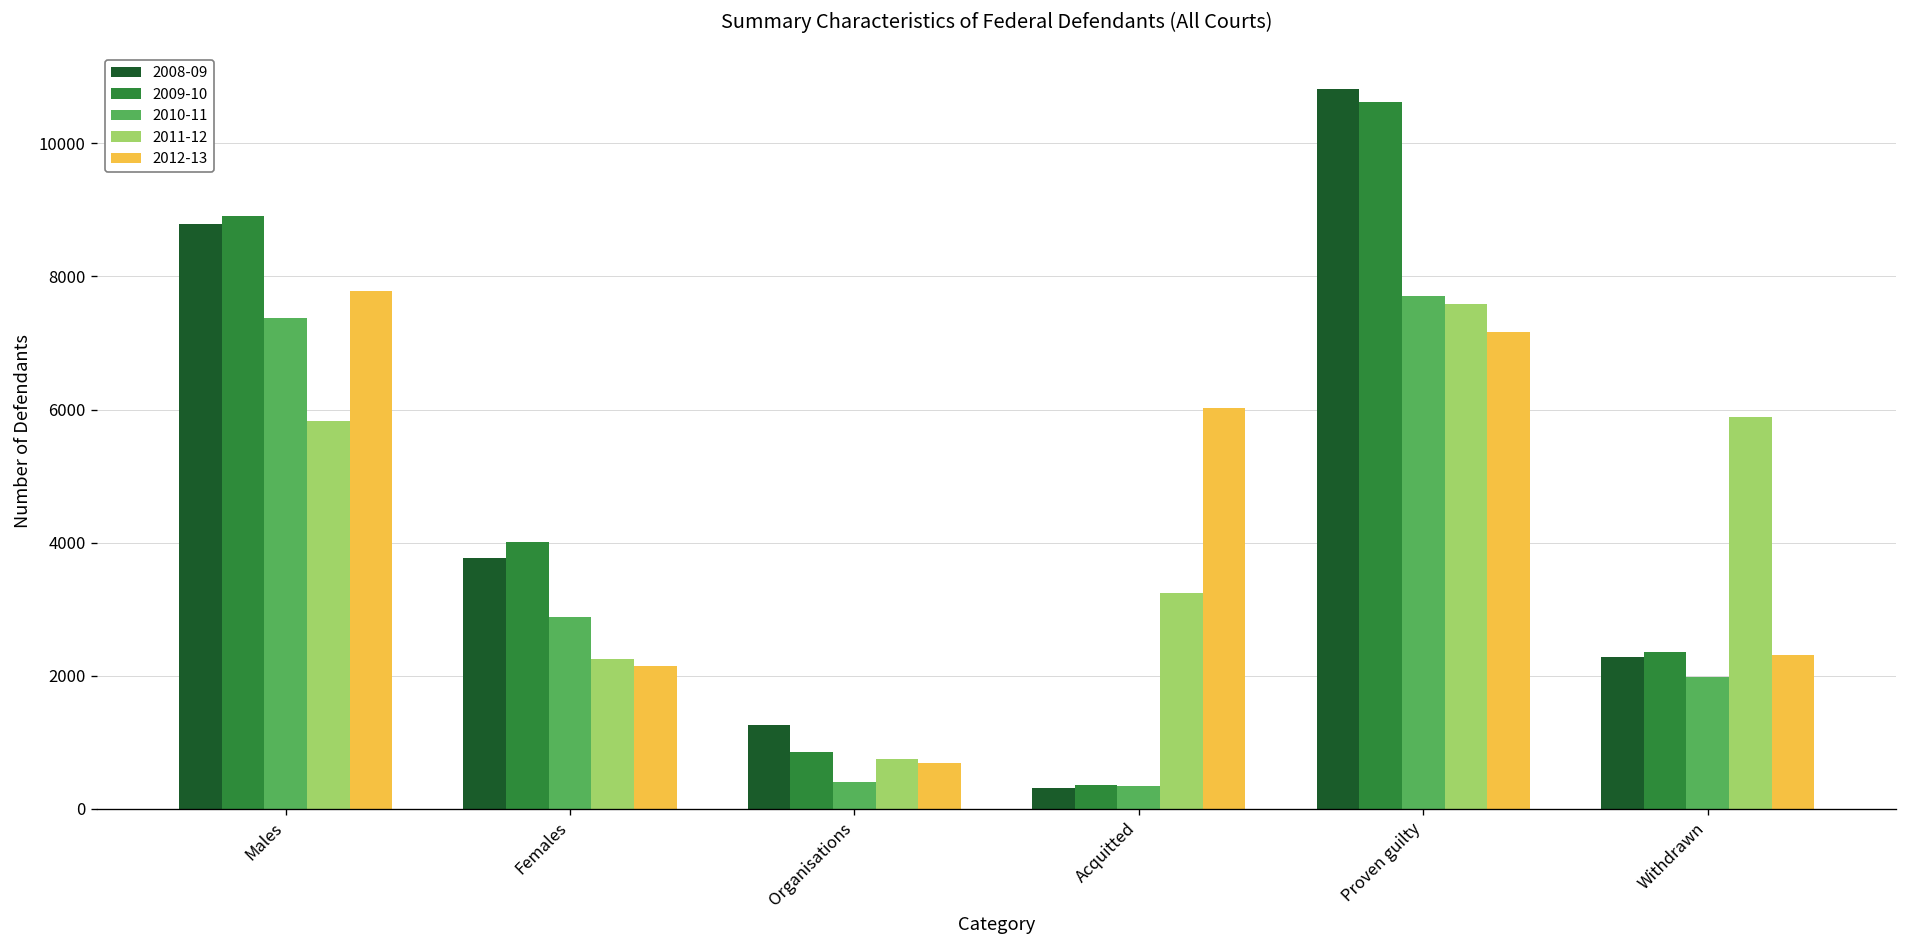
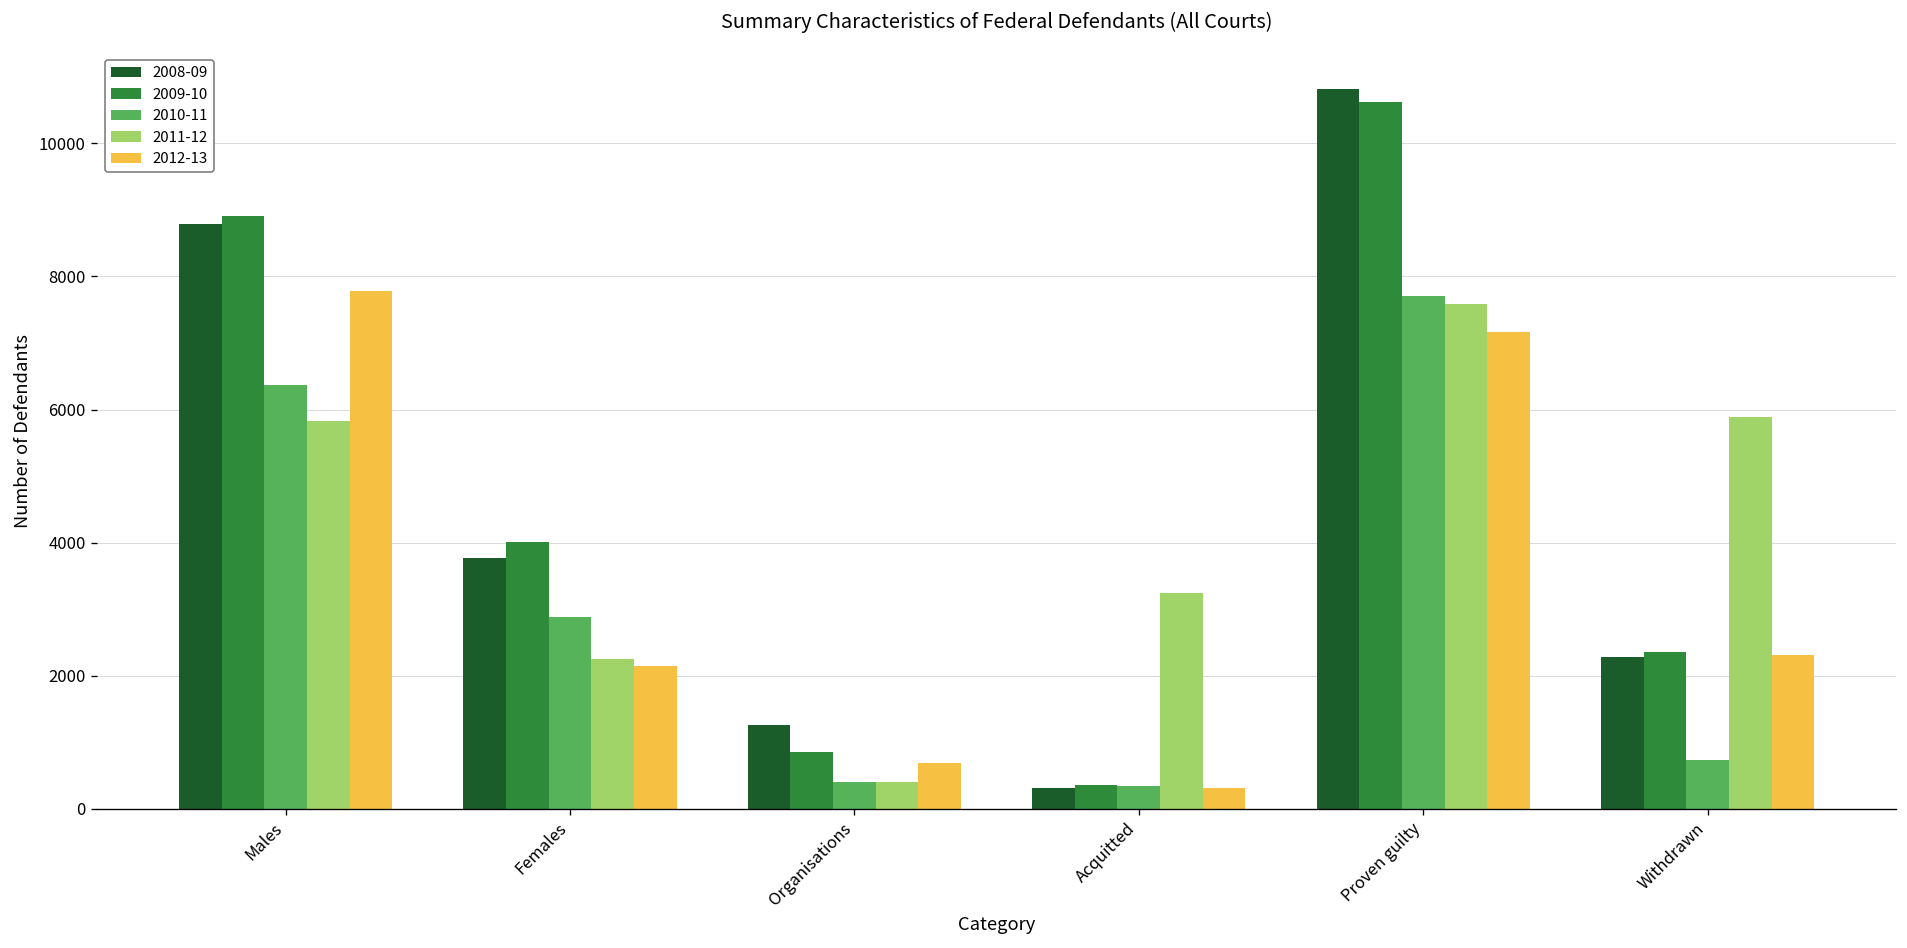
  {
    "2010-11": {
-     "Males": 7400,
+     "Males": 6400,
      "Females": 2900,
      "Organisations": 400,
      "Acquitted": 300,
      "Proven guilty": 7700,
-     "Withdrawn": 2000
+     "Withdrawn": 700
    },
    "2011-12": {
      "Males": 5800,
      "Females": 2200,
-     "Organisations": 700,
+     "Organisations": 400,
      "Acquitted": 3200,
      "Proven guilty": 7600,
      "Withdrawn": 5900
    },
    "2012-13": {
      "Males": 7800,
      "Females": 2100,
      "Organisations": 700,
-     "Acquitted": 6000,
+     "Acquitted": 300,
      "Proven guilty": 7200,
      "Withdrawn": 2300
    }
  }
